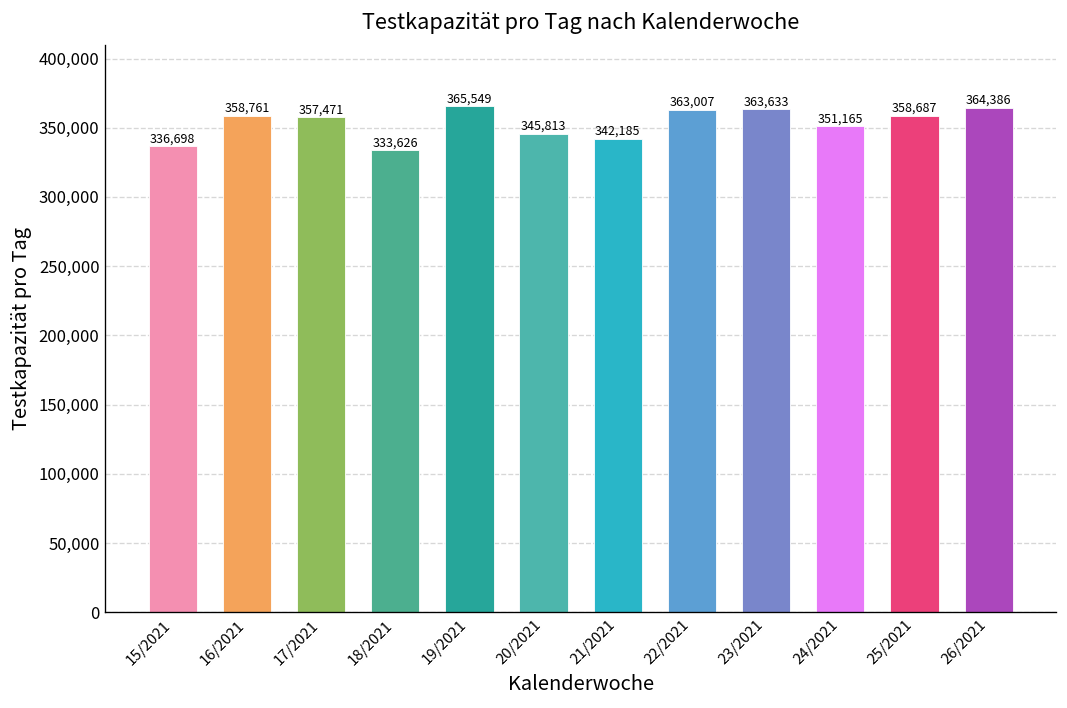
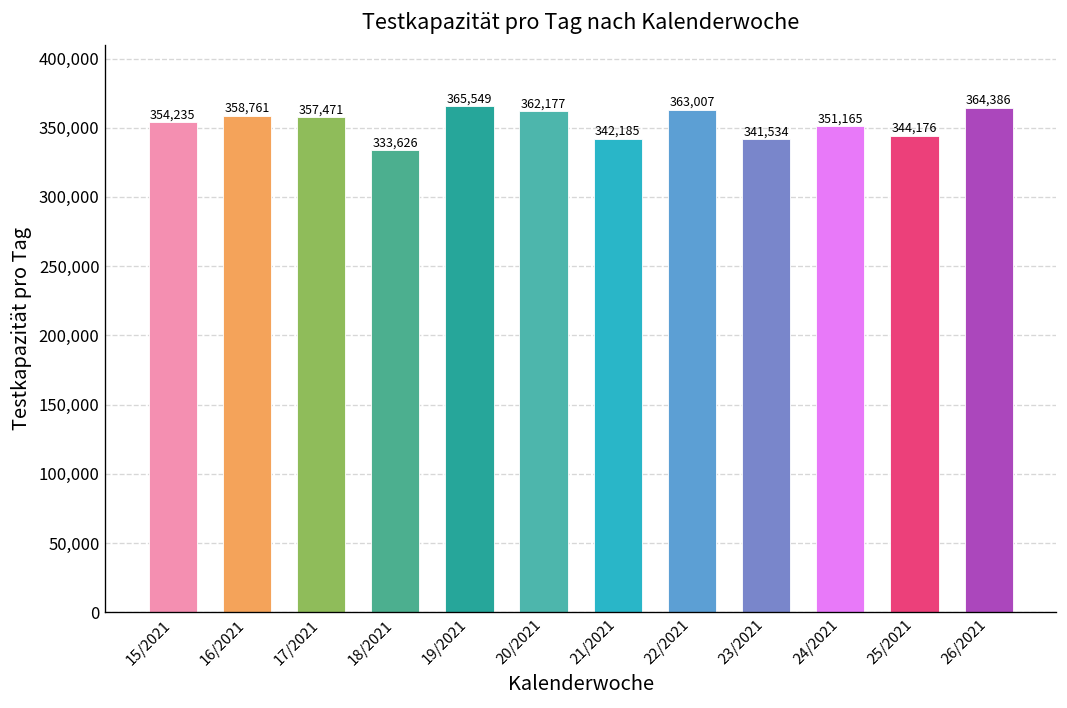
  {
-   "15/2021": "336,698",
+   "15/2021": "354,235",
    "16/2021": "358,761",
    "17/2021": "357,471",
    "18/2021": "333,626",
    "19/2021": "365,549",
-   "20/2021": "345,813",
+   "20/2021": "362,177",
    "21/2021": "342,185",
    "22/2021": "363,007",
-   "23/2021": "363,633",
+   "23/2021": "341,534",
    "24/2021": "351,165",
-   "25/2021": "358,687",
+   "25/2021": "344,176",
    "26/2021": "364,386"
  }
